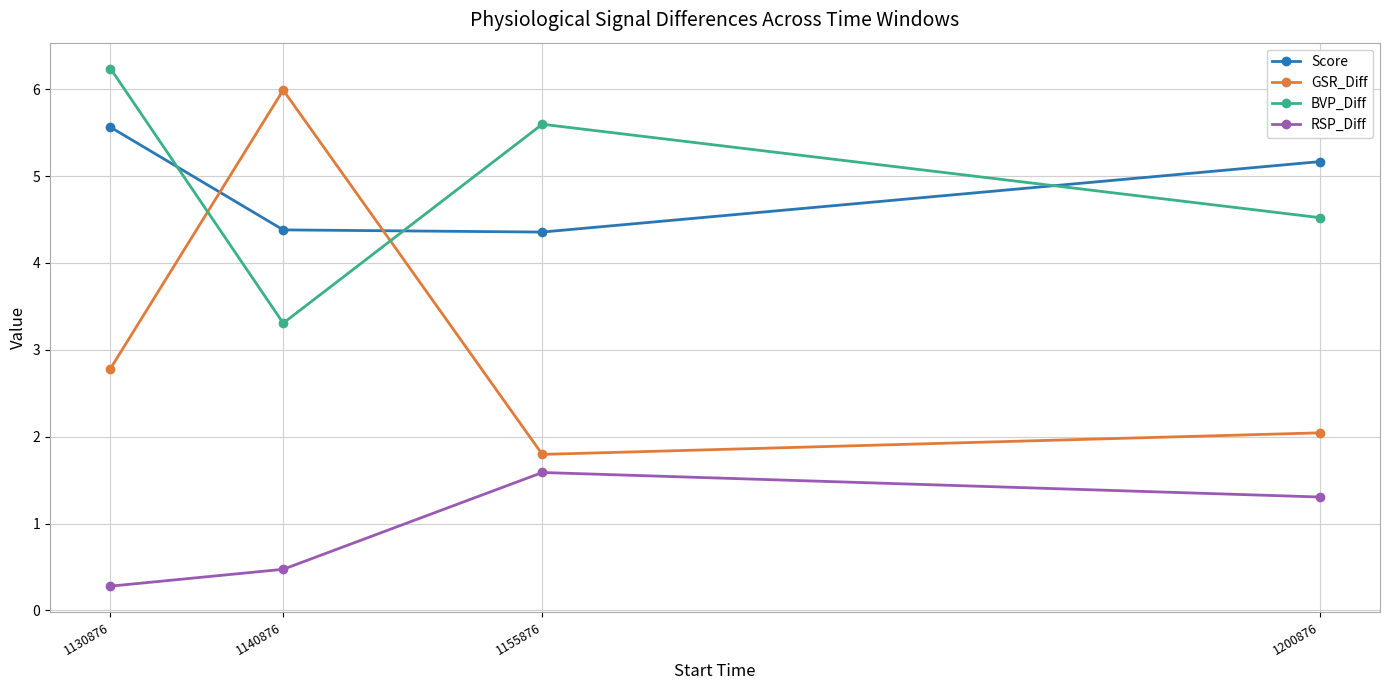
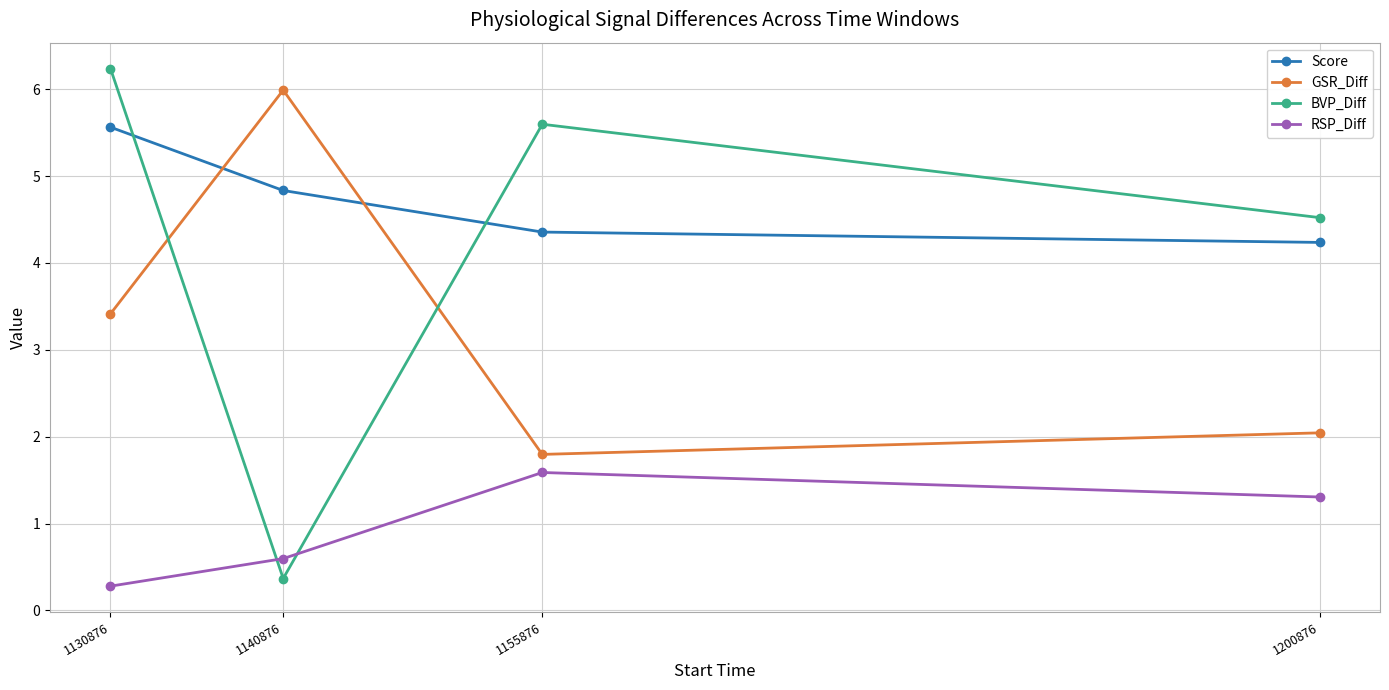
  {
    "Score": {
      "1130876": 5.6,
-     "1140876": 4.4,
+     "1140876": 4.8,
      "1155876": 4.4,
-     "1200876": 5.2
+     "1200876": 4.2
    },
    "GSR_Diff": {
-     "1130876": 2.8,
+     "1130876": 3.4,
      "1140876": 6.0,
      "1155876": 1.8,
      "1200876": 2.0
    },
    "BVP_Diff": {
      "1130876": 6.2,
-     "1140876": 3.3,
+     "1140876": 0.4,
      "1155876": 5.6,
      "1200876": 4.5
    },
    "RSP_Diff": {
      "1130876": 0.3,
-     "1140876": 0.5,
+     "1140876": 0.6,
      "1155876": 1.6,
      "1200876": 1.3
    }
  }
